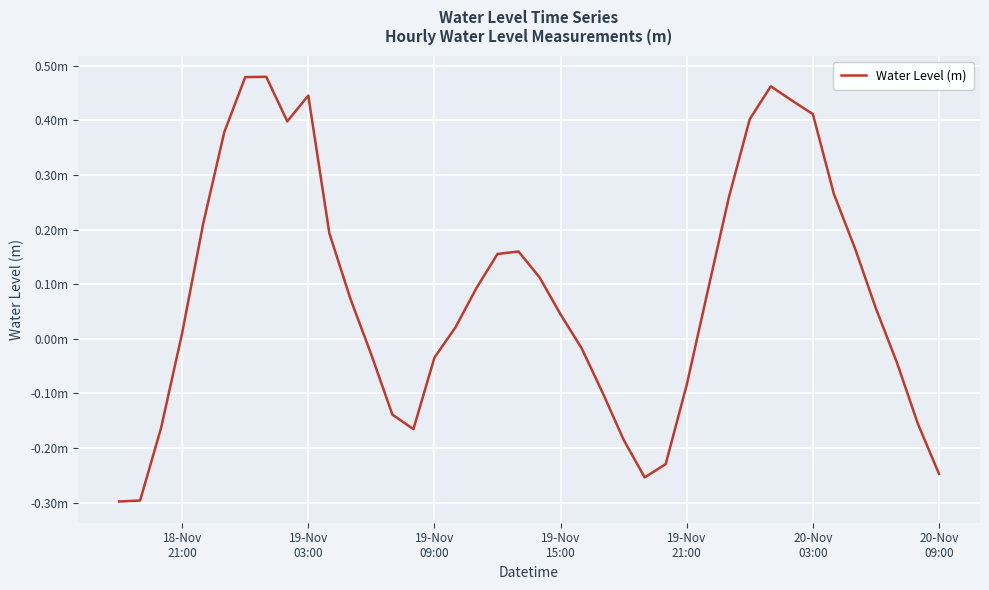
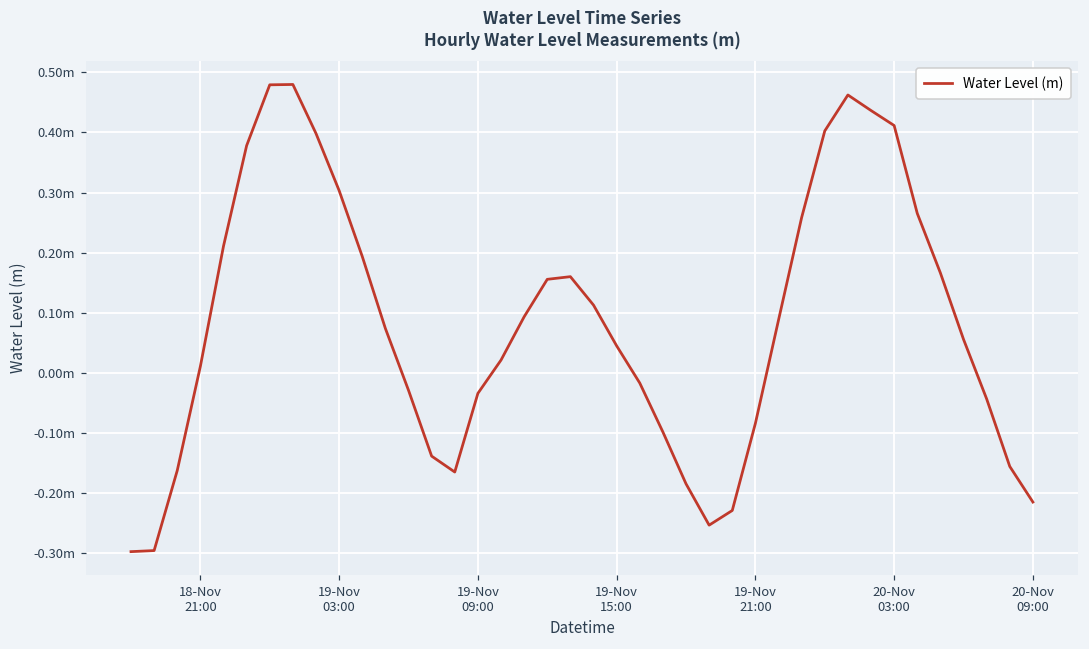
  {
    "18-Nov 21:00": "0.01m",
-   "19-Nov 03:00": "0.45m",
+   "19-Nov 03:00": "0.30m",
    "19-Nov 09:00": "-0.03m",
    "19-Nov 15:00": "0.04m",
    "19-Nov 21:00": "-0.08m",
    "20-Nov 03:00": "0.41m",
-   "20-Nov 09:00": "-0.25m"
+   "20-Nov 09:00": "-0.22m"
  }
